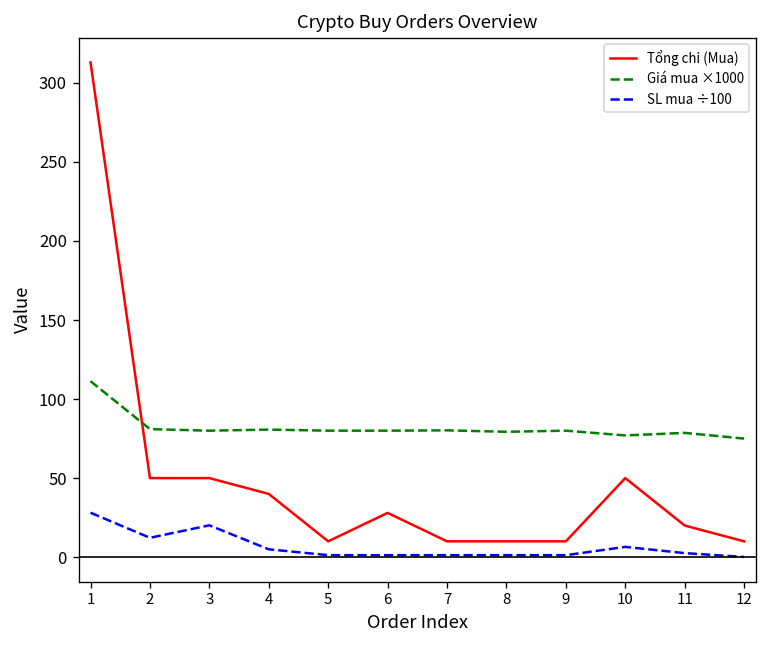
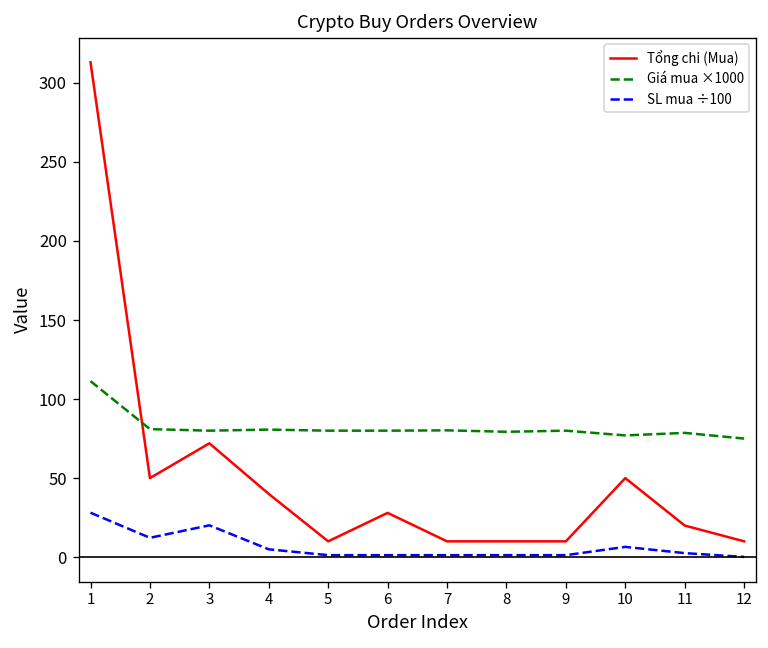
  {
    "Tổng chi (Mua)": {
      "1": 313,
      "2": 50,
-     "3": 50,
+     "3": 72,
      "4": 40,
      "5": 10,
      "6": 28,
      "7": 10,
      "8": 10,
      "9": 10,
      "10": 50,
      "11": 20,
      "12": 10
    },
    "Giá mua ×1000": {
      "1": 111,
      "2": 81,
      "3": 80,
      "4": 81,
      "5": 80,
      "6": 80,
      "7": 80,
      "8": 79,
      "9": 80,
      "10": 77,
      "11": 79,
      "12": 75
    },
    "SL mua ÷100": {
      "1": 28,
      "2": 12,
      "3": 20,
      "4": 5,
      "5": 1,
      "6": 1,
      "7": 1,
      "8": 1,
      "9": 1,
      "10": 6,
      "11": 3,
      "12": 0
    }
  }
